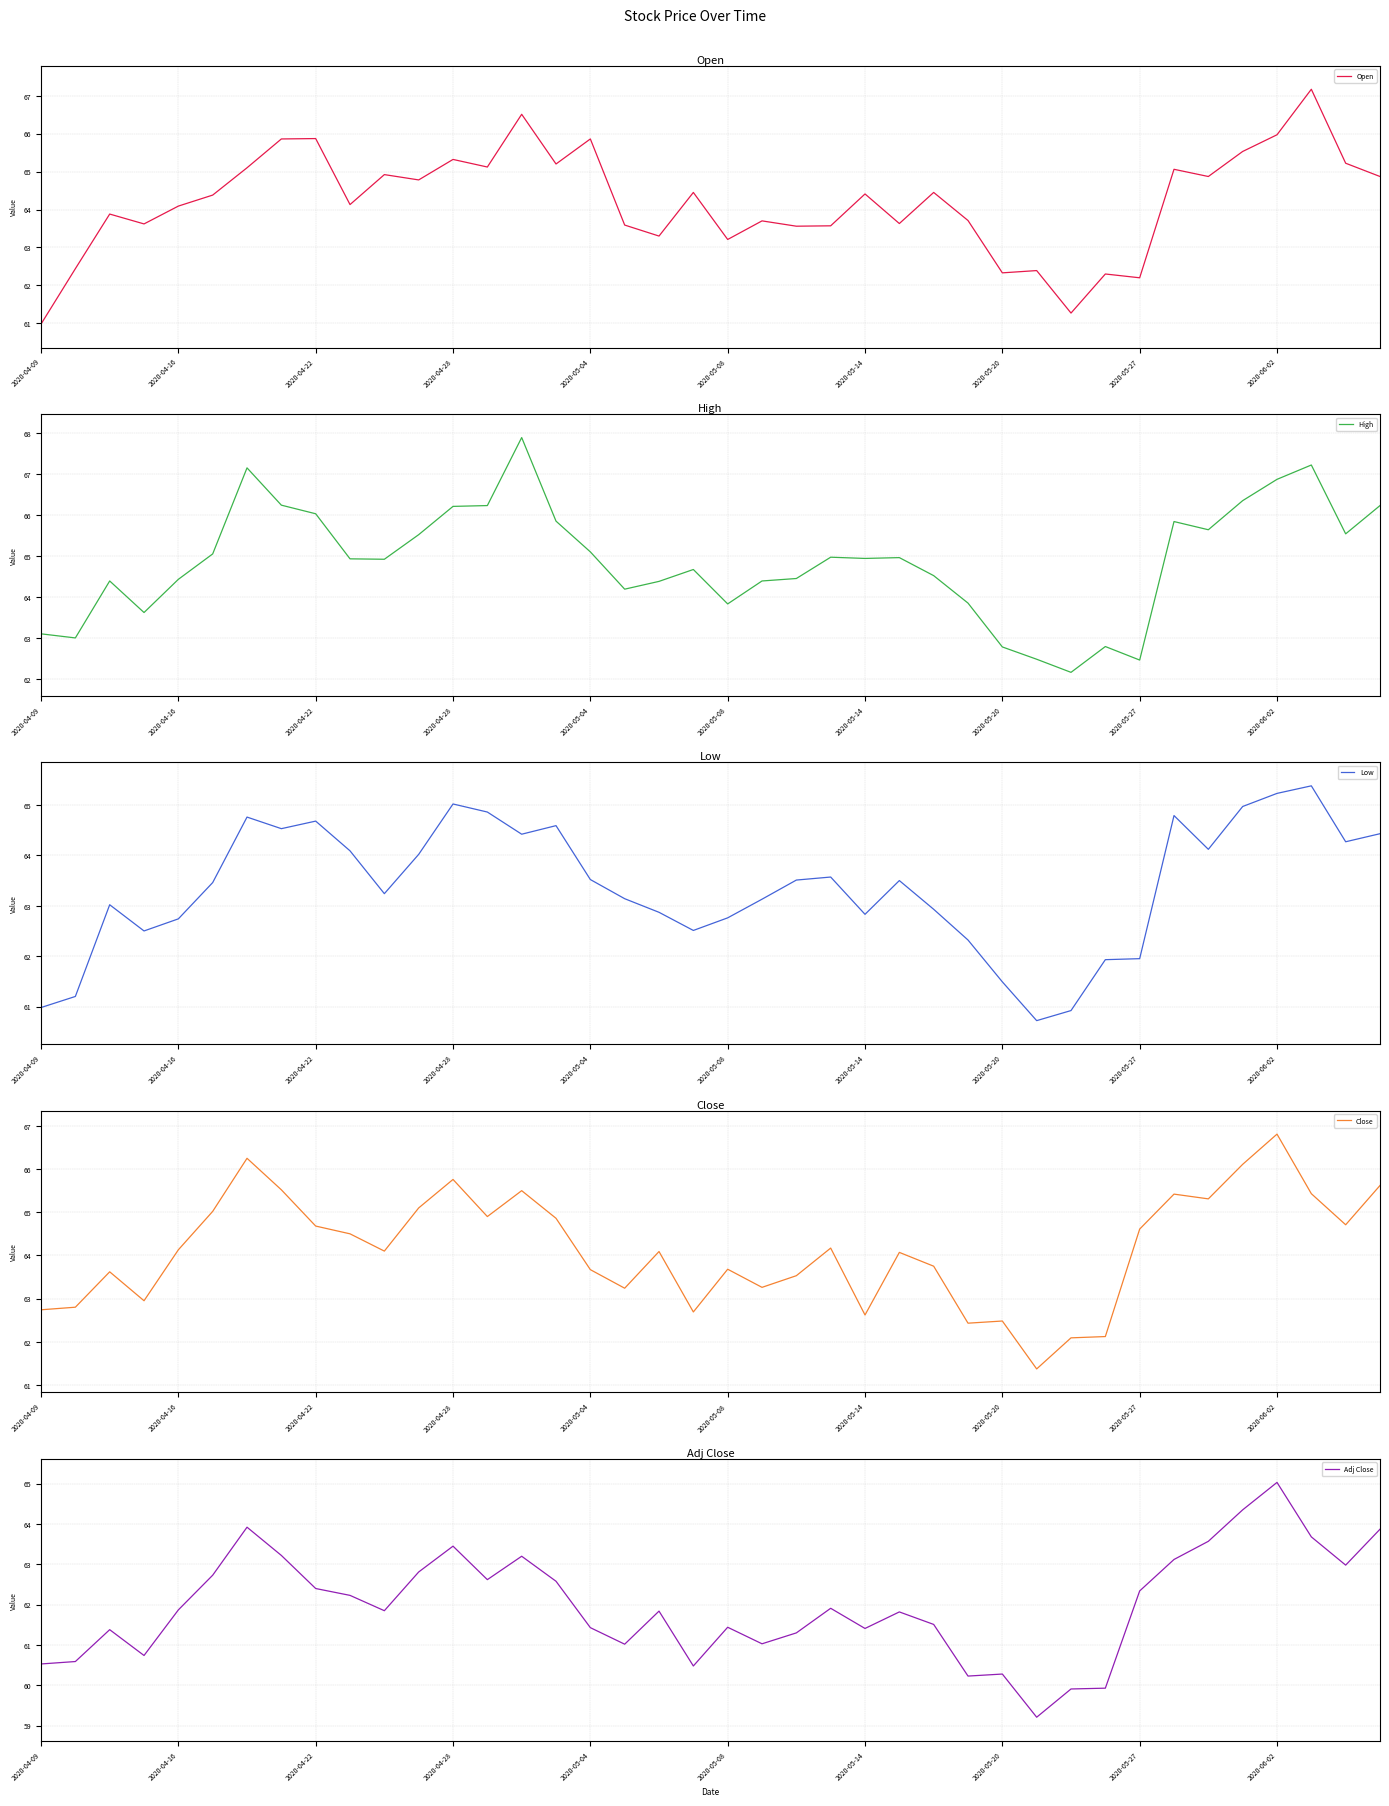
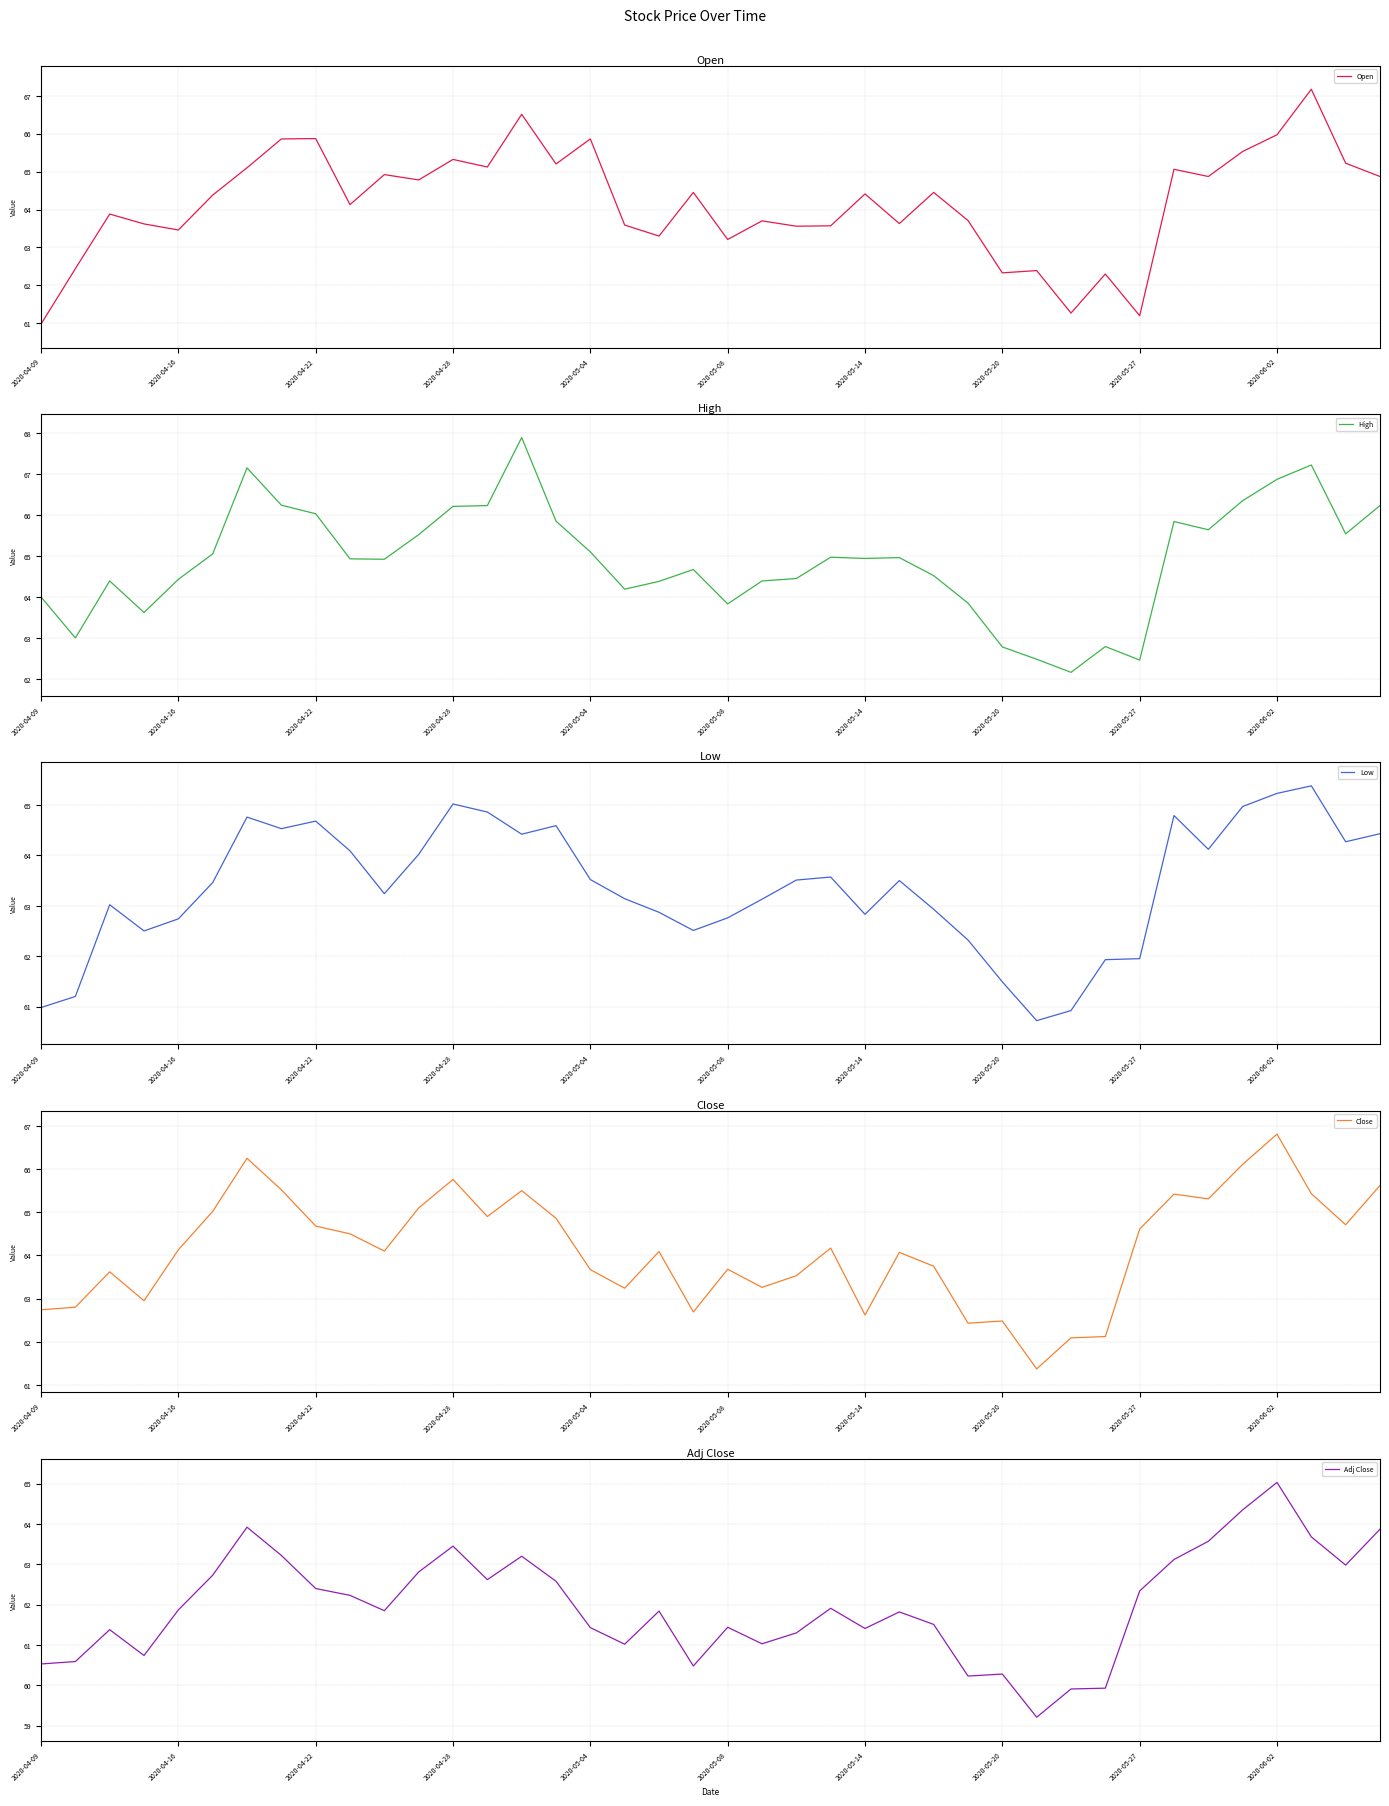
  {
    "Open": {
      "2020-04-09": 61.0,
-     "2020-04-16": 64.1,
+     "2020-04-16": 63.5,
      "2020-04-22": 65.9,
      "2020-04-28": 65.3,
      "2020-05-04": 65.9,
      "2020-05-08": 63.2,
      "2020-05-14": 64.4,
      "2020-05-20": 62.3,
-     "2020-05-27": 62.2,
+     "2020-05-27": 61.2,
      "2020-06-02": 66.0
    },
    "High": {
-     "2020-04-09": 63.1,
+     "2020-04-09": 64.0,
      "2020-04-16": 64.4,
      "2020-04-22": 66.0,
      "2020-04-28": 66.2,
      "2020-05-04": 65.1,
      "2020-05-08": 63.8,
      "2020-05-14": 64.9,
      "2020-05-20": 62.8,
      "2020-05-27": 62.5,
      "2020-06-02": 66.9
    },
    "Low": {
      "2020-04-09": 61.0,
      "2020-04-16": 62.7,
      "2020-04-22": 64.7,
      "2020-04-28": 65.0,
      "2020-05-04": 63.5,
      "2020-05-08": 62.8,
      "2020-05-14": 62.8,
      "2020-05-20": 61.5,
      "2020-05-27": 62.0,
      "2020-06-02": 65.2
    },
    "Close": {
      "2020-04-09": 62.7,
      "2020-04-16": 64.1,
      "2020-04-22": 64.7,
      "2020-04-28": 65.8,
      "2020-05-04": 63.7,
      "2020-05-08": 63.7,
      "2020-05-14": 62.6,
      "2020-05-20": 62.5,
      "2020-05-27": 64.6,
      "2020-06-02": 66.8
    },
    "Adj Close": {
      "2020-04-09": 60.5,
      "2020-04-16": 61.9,
      "2020-04-22": 62.4,
      "2020-04-28": 63.5,
      "2020-05-04": 61.4,
      "2020-05-08": 61.4,
      "2020-05-14": 61.4,
      "2020-05-20": 60.3,
      "2020-05-27": 62.3,
      "2020-06-02": 65.0
    }
  }
